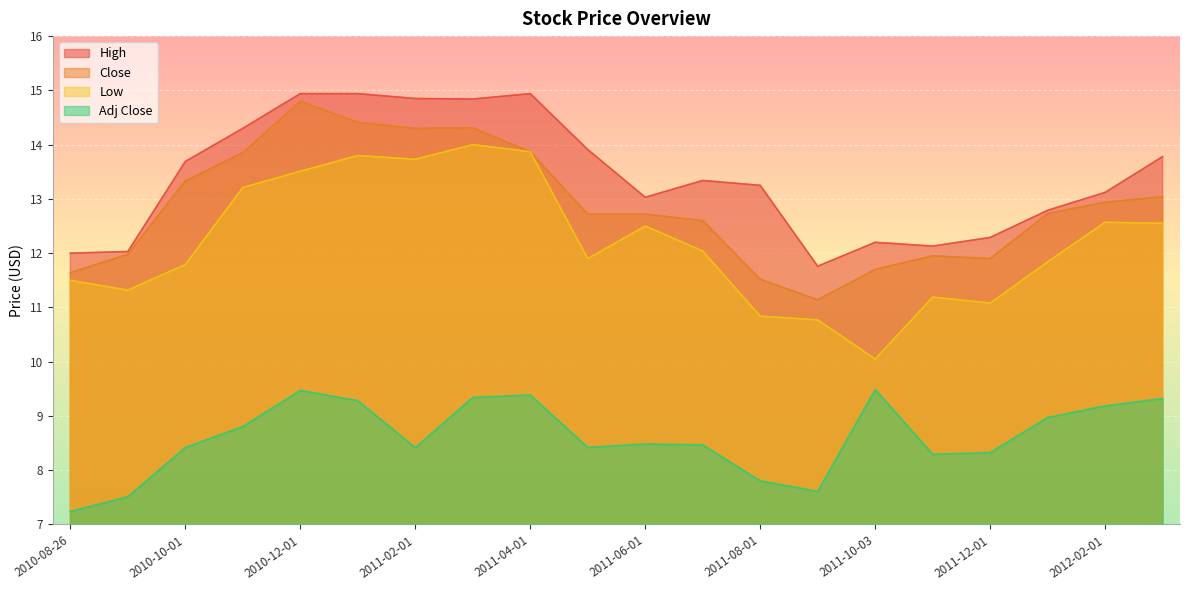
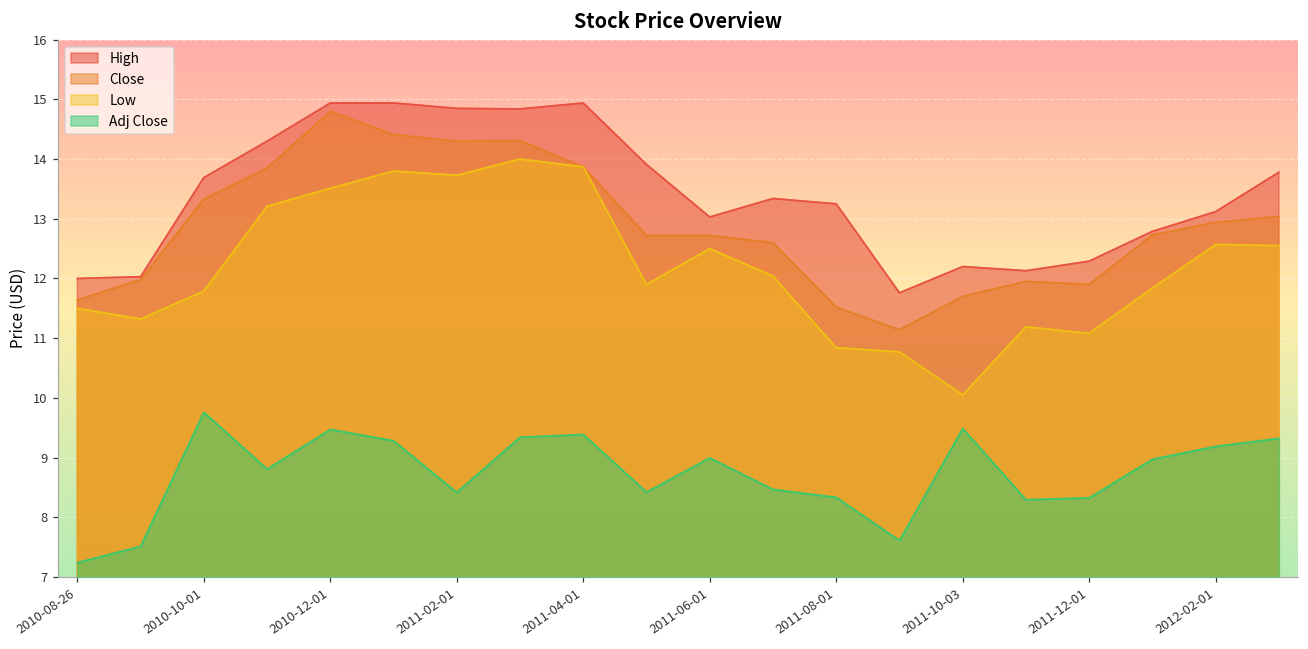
  {
    "Adj Close": {
      "2010-08-26": 7.2,
-     "2010-10-01": 8.4,
+     "2010-10-01": 9.8,
      "2010-12-01": 9.5,
      "2011-02-01": 8.4,
      "2011-04-01": 9.4,
-     "2011-06-01": 8.5,
-     "2011-08-01": 7.8,
+     "2011-06-01": 9.0,
+     "2011-08-01": 8.3,
      "2011-10-03": 9.5,
      "2011-12-01": 8.3,
      "2012-02-01": 9.2
    }
  }
